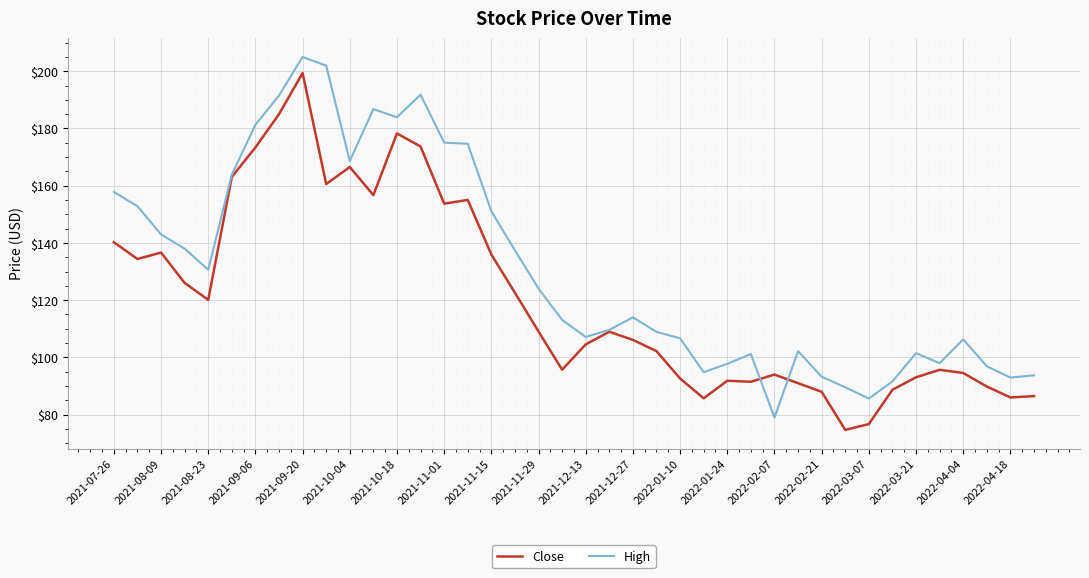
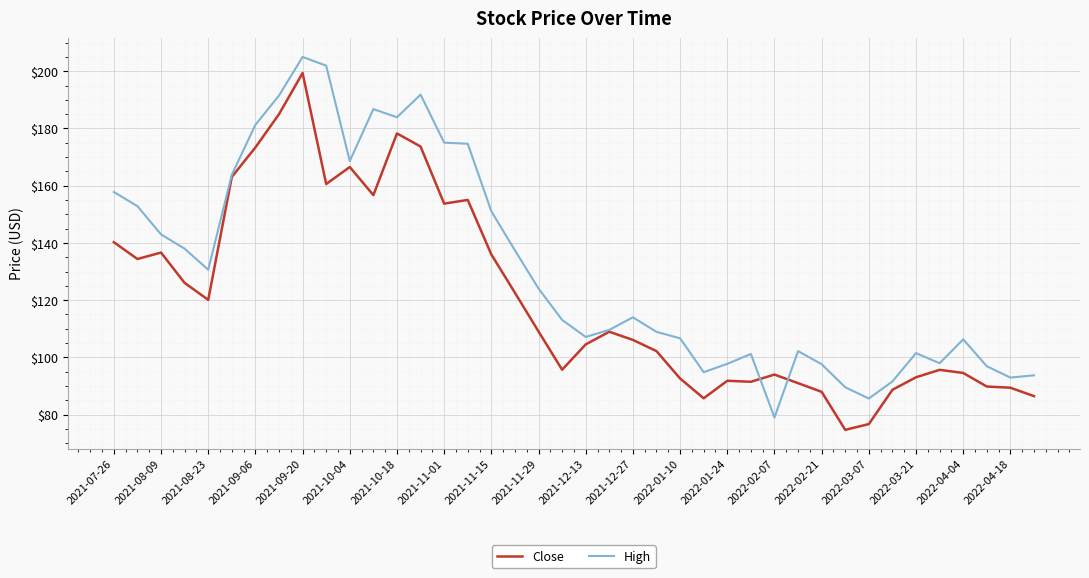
  {
    "Close": {
      "2021-07-26": "$140",
      "2021-08-09": "$137",
      "2021-08-23": "$120",
      "2021-09-06": "$173",
      "2021-09-20": "$199",
      "2021-10-04": "$167",
      "2021-10-18": "$178",
      "2021-11-01": "$154",
      "2021-11-15": "$136",
      "2021-11-29": "$109",
      "2021-12-13": "$105",
      "2021-12-27": "$106",
      "2022-01-10": "$93",
      "2022-01-24": "$92",
      "2022-02-07": "$94",
      "2022-02-21": "$88",
      "2022-03-07": "$77",
      "2022-03-21": "$93",
      "2022-04-04": "$95",
-     "2022-04-18": "$86"
+     "2022-04-18": "$89"
    },
    "High": {
      "2021-07-26": "$158",
      "2021-08-09": "$143",
      "2021-08-23": "$131",
      "2021-09-06": "$181",
      "2021-09-20": "$205",
      "2021-10-04": "$169",
      "2021-10-18": "$184",
      "2021-11-01": "$175",
      "2021-11-15": "$151",
      "2021-11-29": "$124",
      "2021-12-13": "$107",
      "2021-12-27": "$114",
      "2022-01-10": "$107",
      "2022-01-24": "$98",
      "2022-02-07": "$79",
-     "2022-02-21": "$93",
+     "2022-02-21": "$98",
      "2022-03-07": "$86",
      "2022-03-21": "$101",
      "2022-04-04": "$106",
      "2022-04-18": "$93"
    }
  }
